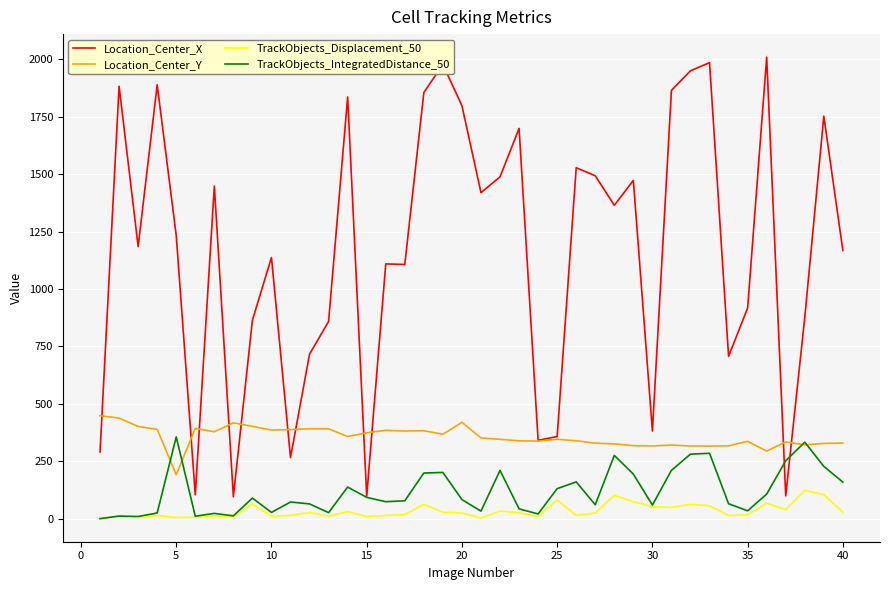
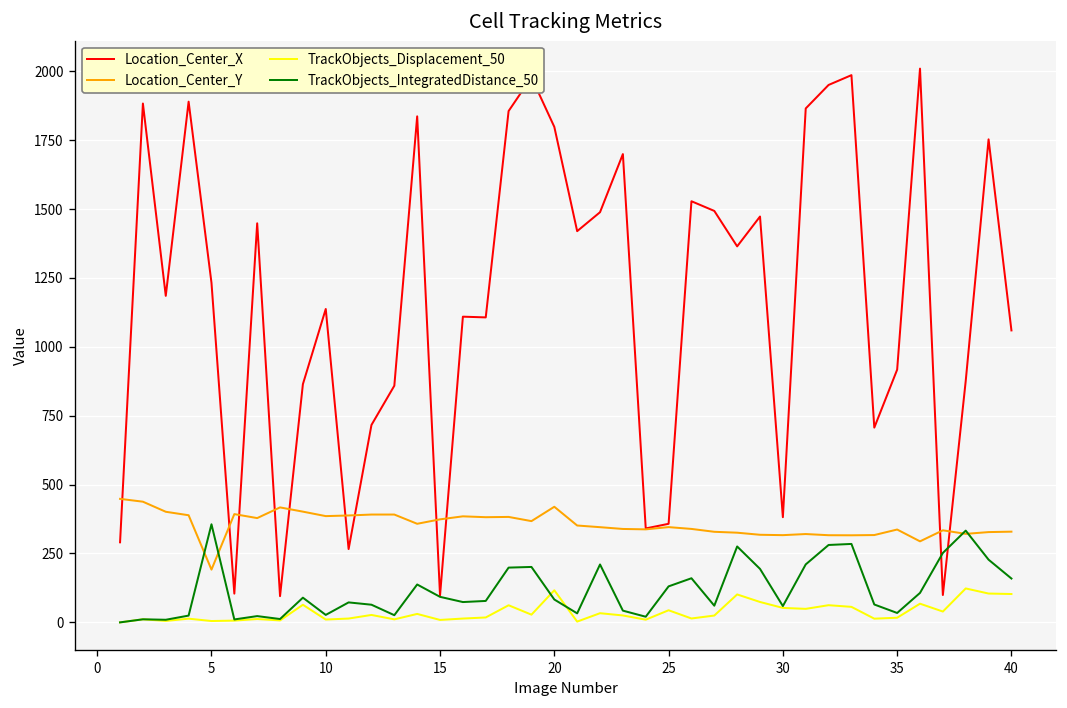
  {
    "Location_Center_X": {
      "5": 1230,
      "10": 1140,
      "20": 1800,
      "25": 360,
      "30": 380,
      "35": 920,
-     "40": 1170
+     "40": 1060
    },
    "Location_Center_Y": {
      "5": 190,
      "10": 390,
      "15": 370,
      "20": 420,
      "25": 350,
      "30": 320,
      "35": 340,
      "40": 330
    },
    "TrackObjects_Displacement_50": {
      "5": 0,
      "10": 10,
      "15": 10,
-     "20": 20,
-     "25": 80,
+     "20": 120,
+     "25": 40,
      "35": 20,
-     "40": 30
+     "40": 100
    },
    "TrackObjects_IntegratedDistance_50": {
      "5": 360,
      "10": 30,
      "20": 80,
      "25": 130,
      "35": 30,
      "40": 160
    }
  }
